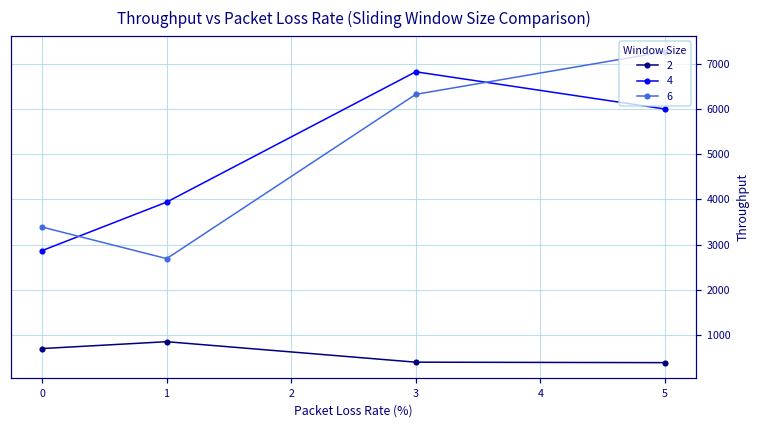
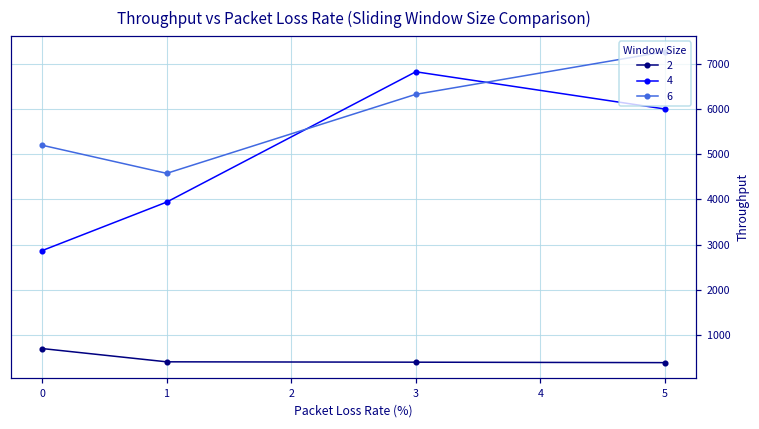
  {
    "2": {
      "0": 700,
-     "1": 800,
+     "1": 400,
      "3": 400,
      "5": 400
    },
    "4": {
      "0": 2900,
      "1": 3900,
      "3": 6800
    },
    "6": {
-     "0": 3400,
-     "1": 2700,
+     "0": 5200,
+     "1": 4600,
      "3": 6300
    }
  }
